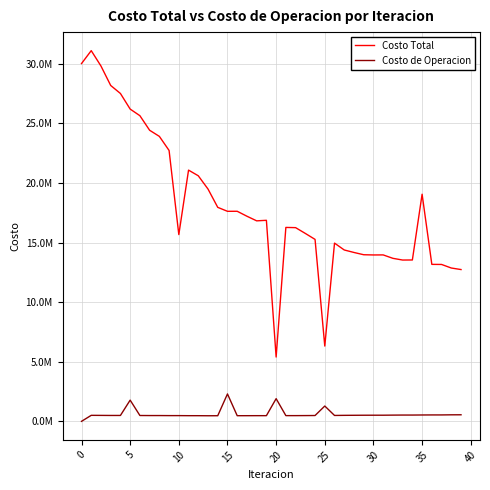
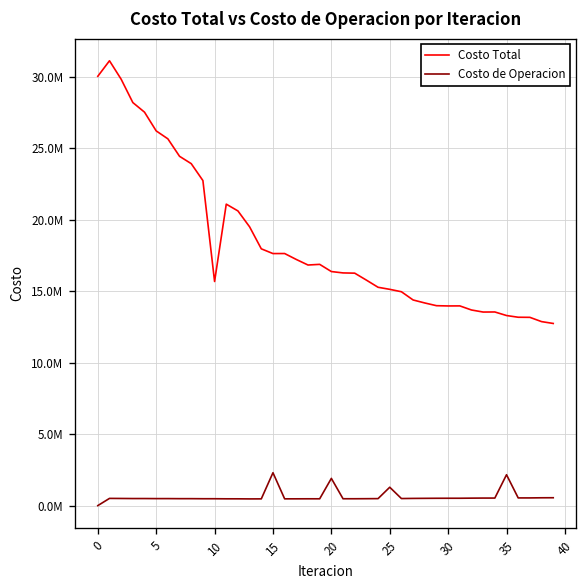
  {
    "Costo Total": {
      "0": 30000000,
      "5": 26200000,
      "10": 15700000,
      "15": 17600000,
-     "20": 5400000,
-     "25": 6300000,
+     "20": 16400000,
+     "25": 15100000,
      "30": 14000000,
-     "35": 19100000
+     "35": 13300000
    },
    "Costo de Operacion": {
      "0": 0,
-     "5": 1800000,
+     "5": 500000,
      "10": 500000,
      "15": 2300000,
      "20": 1900000,
      "25": 1300000,
      "30": 500000,
-     "35": 500000
+     "35": 2200000
    }
  }
